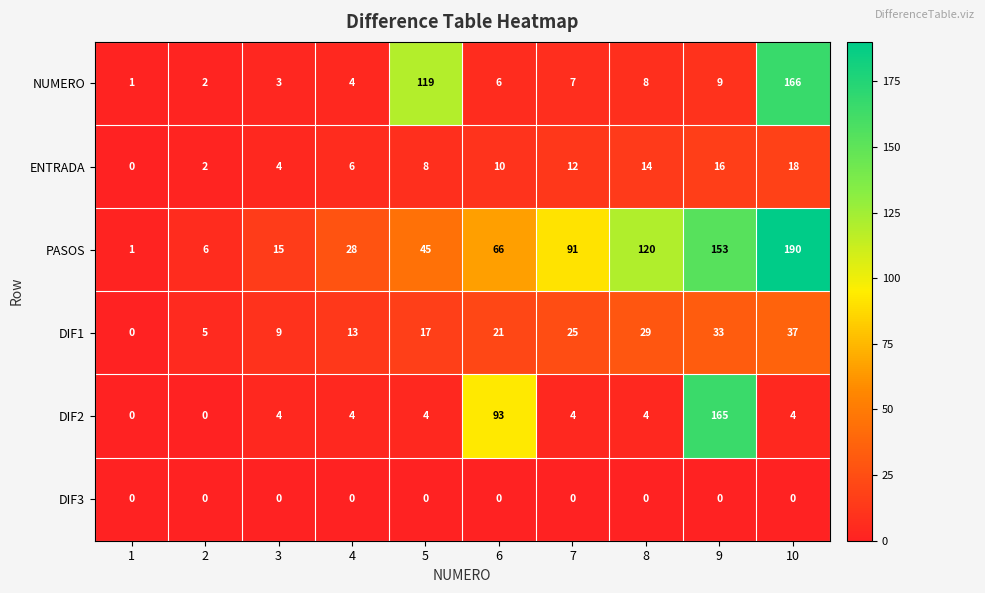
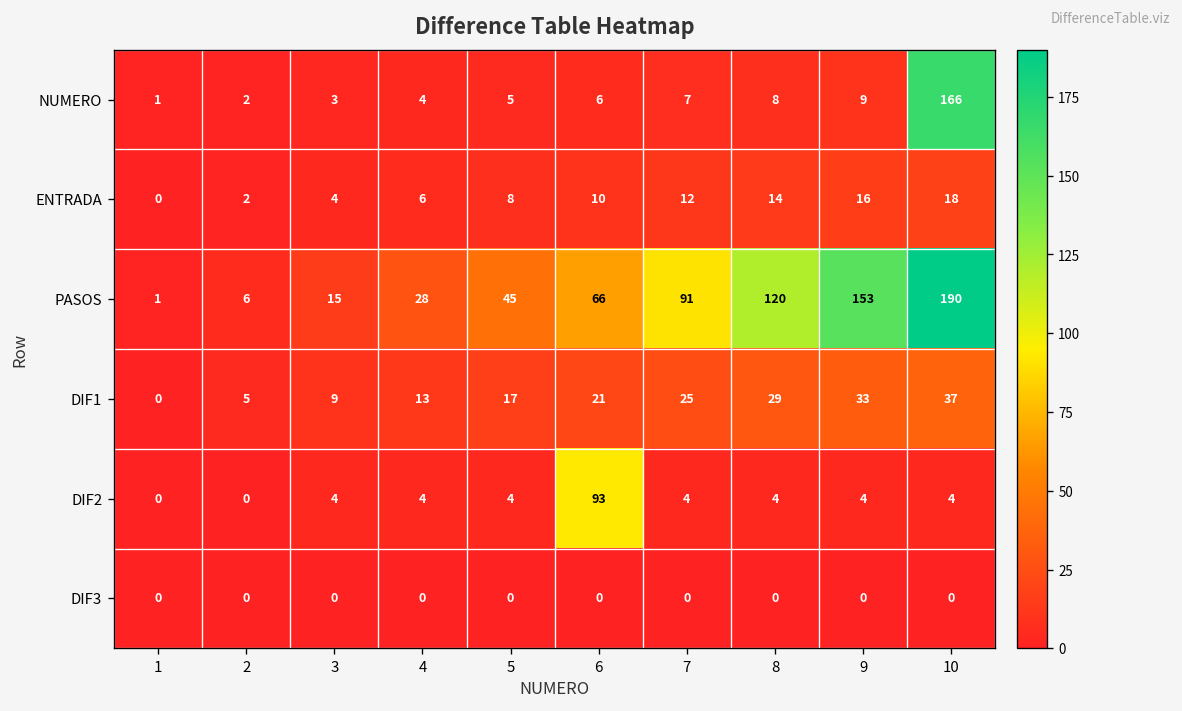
  {
    "NUMERO": {
      "1": 1,
      "2": 2,
      "3": 3,
      "4": 4,
-     "5": 119,
+     "5": 5,
      "6": 6,
      "7": 7,
      "8": 8,
      "9": 9,
      "10": 166
    },
    "ENTRADA": {
      "1": 0,
      "2": 2,
      "3": 4,
      "4": 6,
      "5": 8,
      "6": 10,
      "7": 12,
      "8": 14,
      "9": 16,
      "10": 18
    },
    "PASOS": {
      "1": 1,
      "2": 6,
      "3": 15,
      "4": 28,
      "5": 45,
      "6": 66,
      "7": 91,
      "8": 120,
      "9": 153,
      "10": 190
    },
    "DIF1": {
      "1": 0,
      "2": 5,
      "3": 9,
      "4": 13,
      "5": 17,
      "6": 21,
      "7": 25,
      "8": 29,
      "9": 33,
      "10": 37
    },
    "DIF2": {
      "1": 0,
      "2": 0,
      "3": 4,
      "4": 4,
      "5": 4,
      "6": 93,
      "7": 4,
      "8": 4,
-     "9": 165,
+     "9": 4,
      "10": 4
    },
    "DIF3": {
      "1": 0,
      "2": 0,
      "3": 0,
      "4": 0,
      "5": 0,
      "6": 0,
      "7": 0,
      "8": 0,
      "9": 0,
      "10": 0
    }
  }
